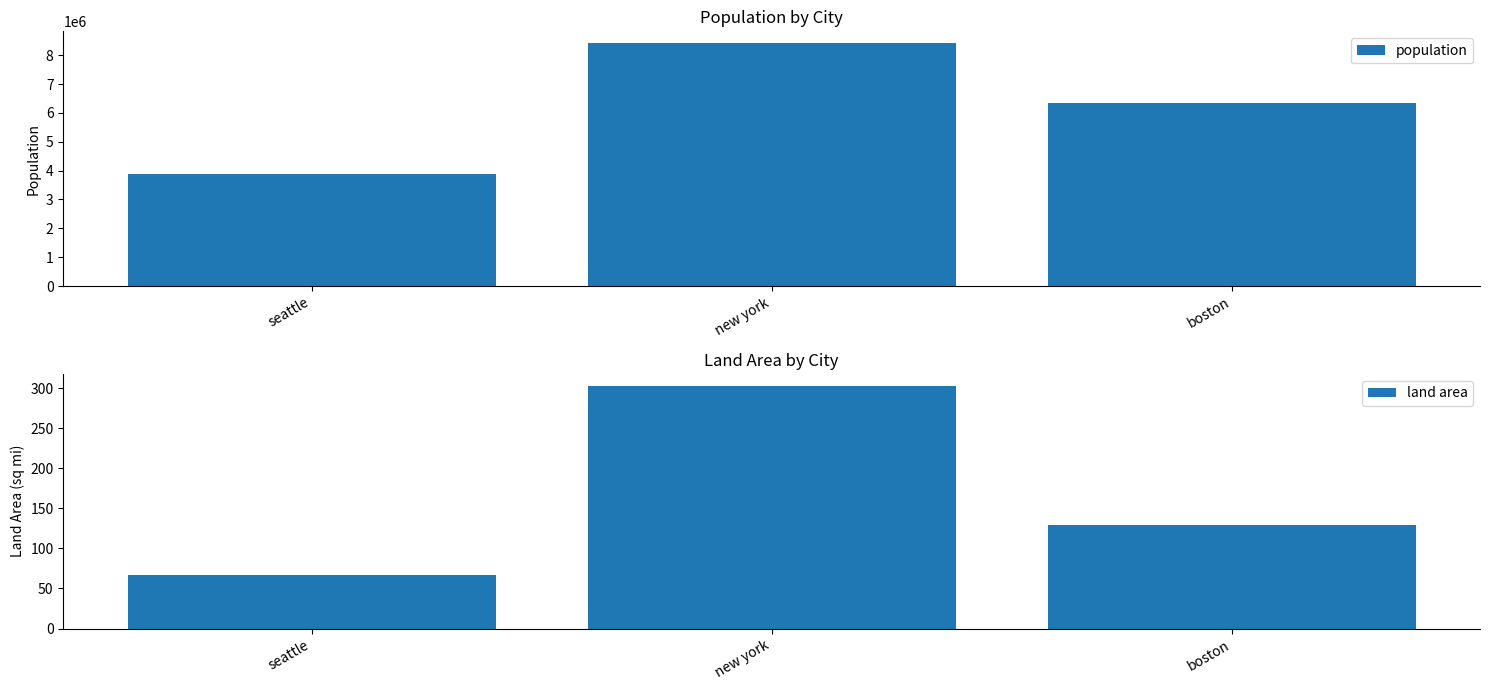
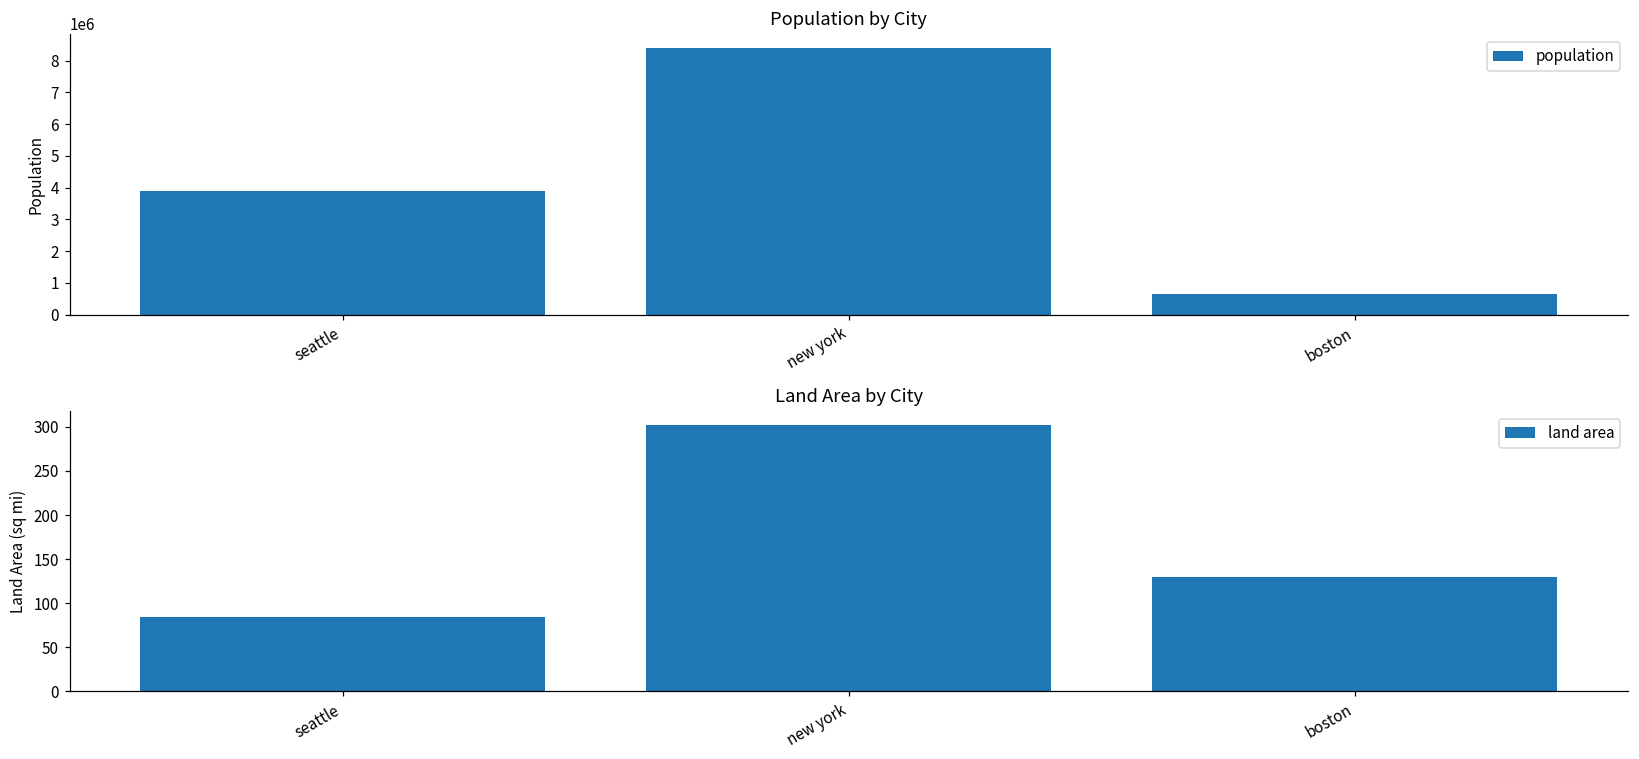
  {
    "Population by City": {
      "seattle": 3900000,
      "new york": 8400000,
-     "boston": 6400000
+     "boston": 600000
    },
    "Land Area by City": {
-     "seattle": 70,
+     "seattle": 80,
      "new york": 300,
      "boston": 130
    }
  }
